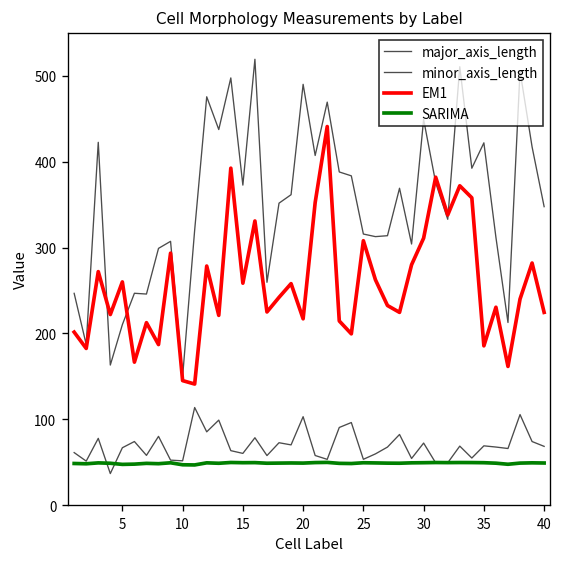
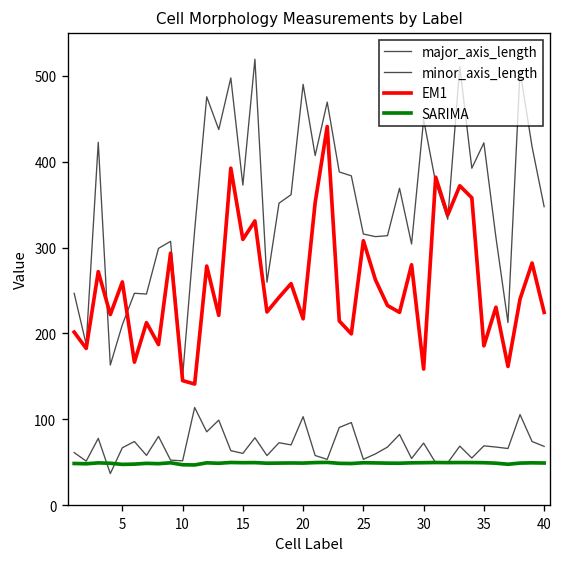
  {
    "EM1": {
      "5": 260,
      "10": 150,
-     "15": 260,
+     "15": 310,
      "20": 220,
      "25": 310,
-     "30": 310,
+     "30": 160,
      "35": 190,
      "40": 220
    },
    "SARIMA": {
      "5": 50,
      "10": 50,
      "15": 50,
      "20": 50,
      "25": 50,
      "30": 50,
      "35": 50,
      "40": 50
    }
  }
